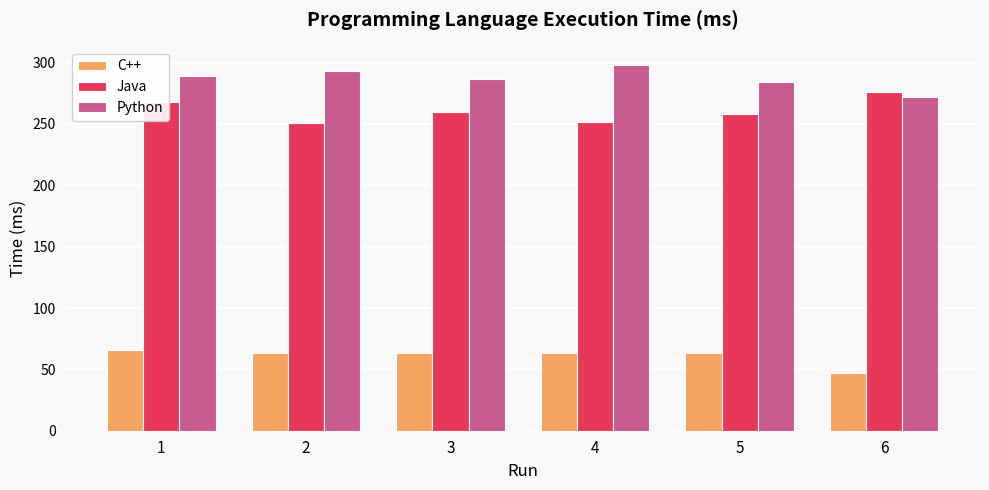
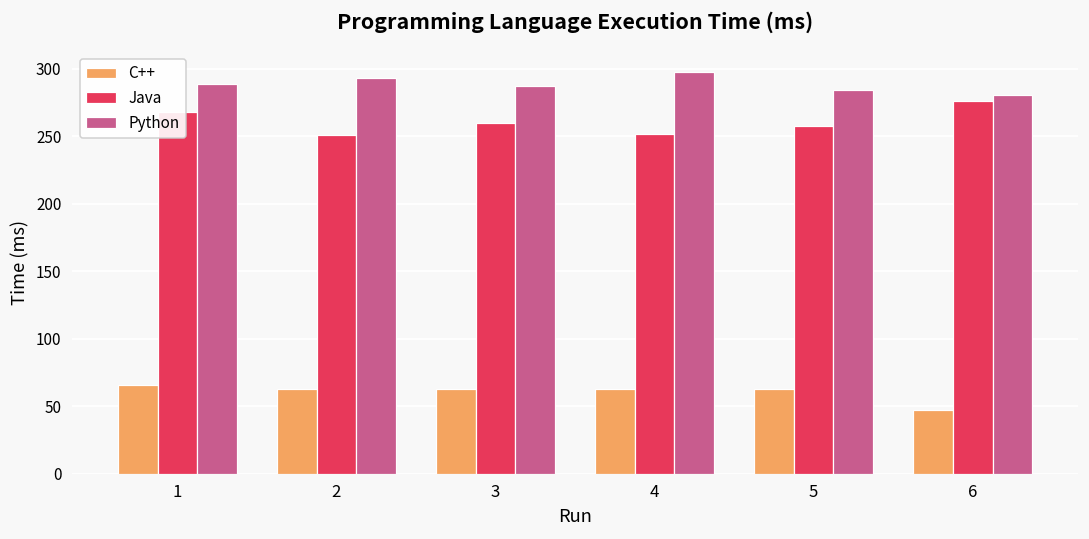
  {
    "C++": {
      "1": 66,
      "2": 63,
      "3": 63,
      "4": 63,
      "5": 63,
      "6": 47
    },
    "Java": {
      "2": 251,
      "3": 260,
      "4": 252,
      "5": 258,
      "6": 276
    },
    "Python": {
      "1": 289,
      "2": 293,
      "3": 287,
      "4": 298,
      "5": 284,
-     "6": 272
+     "6": 281
    }
  }
